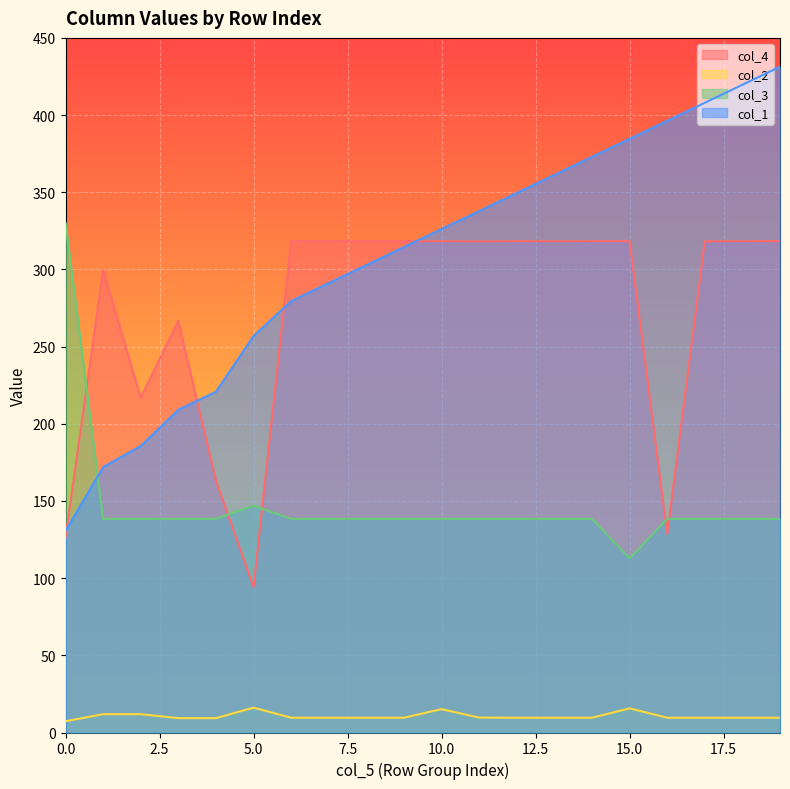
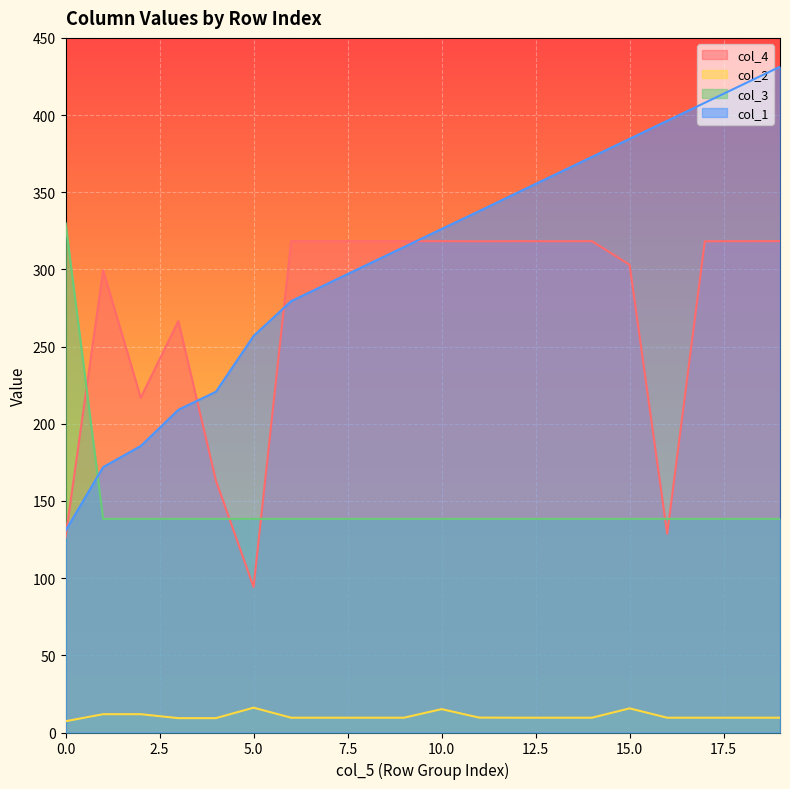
  {
    "col_4": {
      "0.0": 127,
      "5.0": 94,
      "10.0": 318,
-     "15.0": 318
+     "15.0": 303
    },
    "col_2": {
      "0.0": 7,
      "5.0": 16,
      "10.0": 15,
      "15.0": 16
    },
    "col_3": {
      "0.0": 330,
-     "5.0": 147,
+     "5.0": 138,
      "10.0": 138,
-     "15.0": 113
+     "15.0": 138
    },
    "col_1": {
      "0.0": 131,
      "5.0": 257,
      "10.0": 326,
      "15.0": 385
    }
  }
